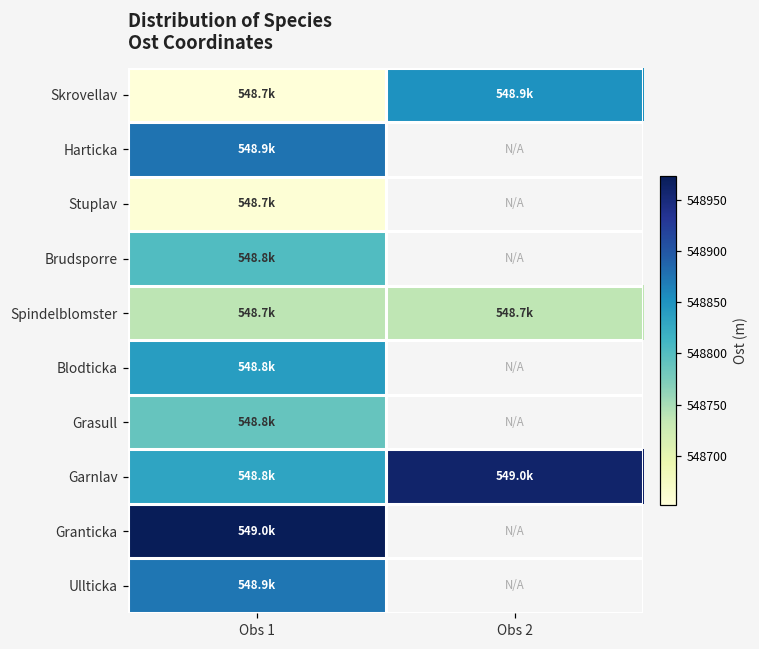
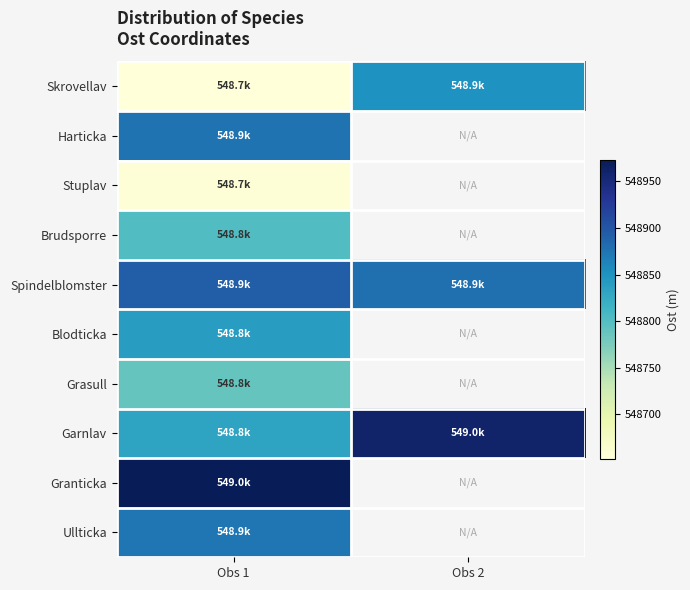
  {
    "Skrovellav": {
      "Obs 1": "548.7k",
      "Obs 2": "548.9k"
    },
    "Harticka": {
      "Obs 1": "548.9k"
    },
    "Stuplav": {
      "Obs 1": "548.7k"
    },
    "Brudsporre": {
      "Obs 1": "548.8k"
    },
    "Spindelblomster": {
-     "Obs 1": "548.7k",
-     "Obs 2": "548.7k"
+     "Obs 1": "548.9k",
+     "Obs 2": "548.9k"
    },
    "Blodticka": {
      "Obs 1": "548.8k"
    },
    "Grasull": {
      "Obs 1": "548.8k"
    },
    "Garnlav": {
      "Obs 1": "548.8k",
      "Obs 2": "549.0k"
    },
    "Granticka": {
      "Obs 1": "549.0k"
    },
    "Ullticka": {
      "Obs 1": "548.9k"
    }
  }
